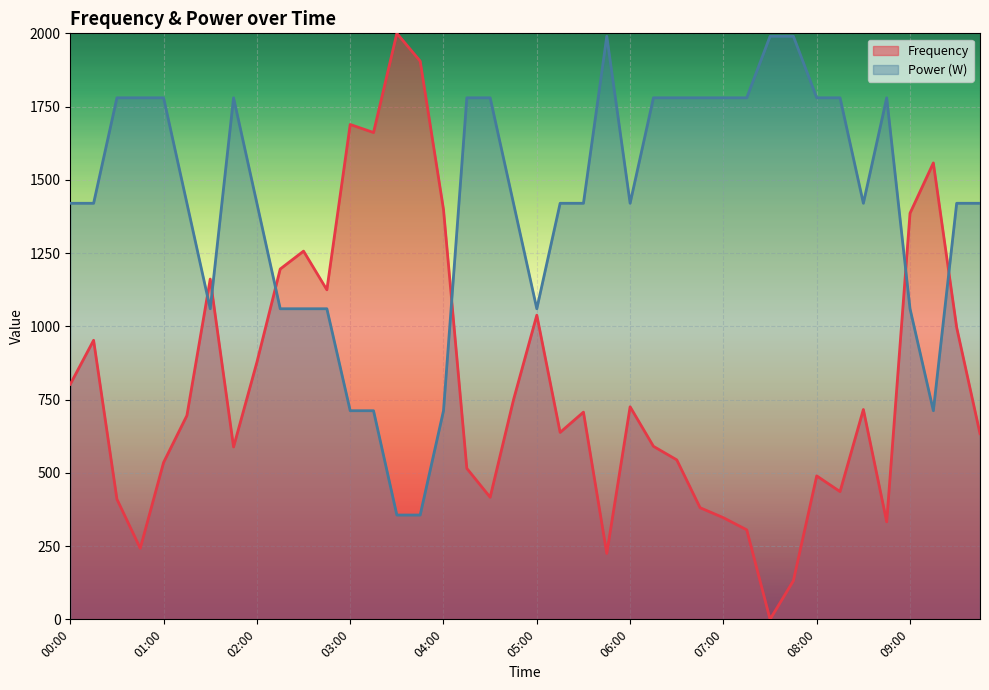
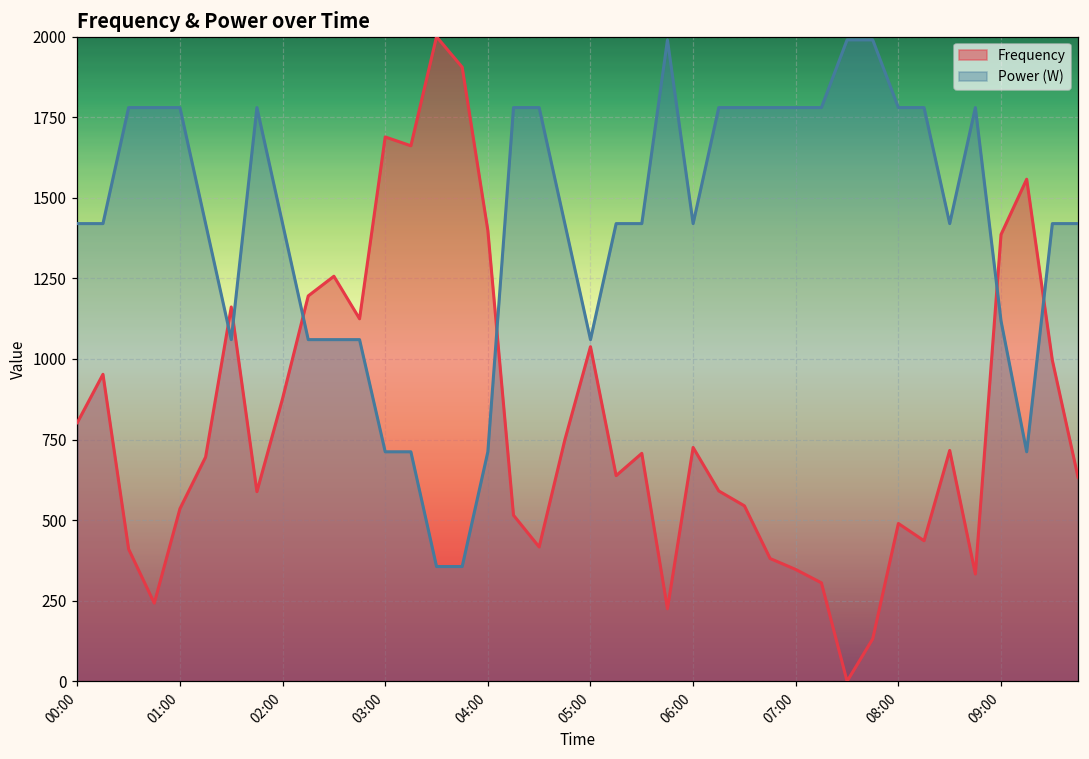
  {
    "Frequency": {
      "00:00": 800,
      "01:00": 540,
      "02:00": 880,
      "03:00": 1690,
      "04:00": 1400,
      "05:00": 1040,
      "06:00": 730,
      "07:00": 350,
      "08:00": 490,
      "09:00": 1390
    },
    "Power (W)": {
      "00:00": 1420,
      "01:00": 1780,
      "02:00": 1420,
      "03:00": 710,
      "04:00": 710,
      "05:00": 1060,
      "06:00": 1420,
      "07:00": 1780,
      "08:00": 1780,
-     "09:00": 1060
+     "09:00": 1120
    }
  }
